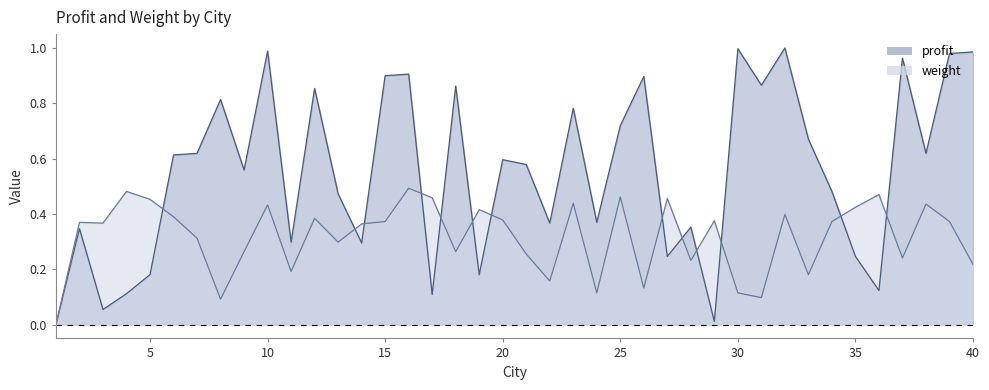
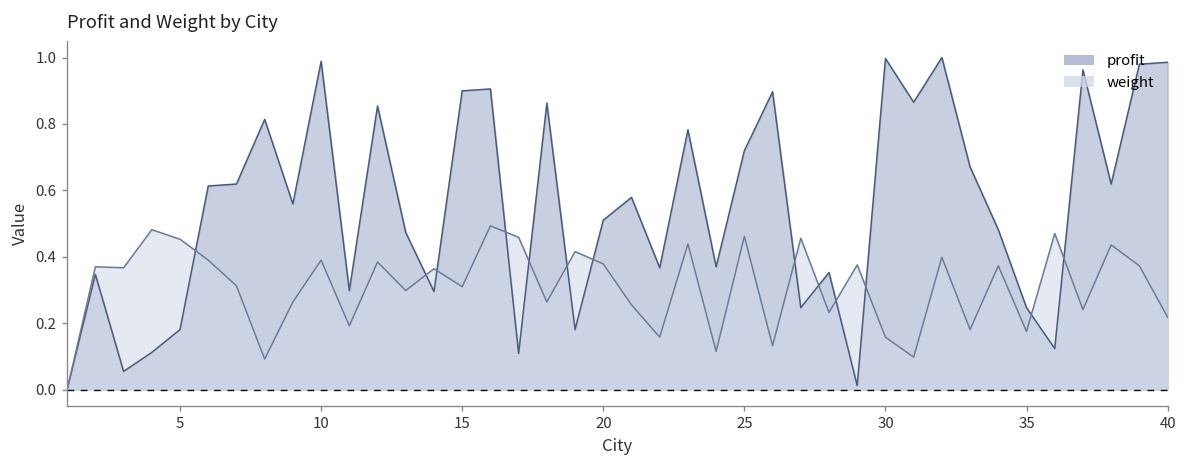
  {
    "profit": {
      "5": 0.18,
      "10": 0.99,
      "15": 0.90,
-     "20": 0.60,
+     "20": 0.51,
      "25": 0.72,
      "30": 1.00,
      "35": 0.25,
      "40": 0.99
    },
    "weight": {
      "5": 0.45,
-     "10": 0.43,
-     "15": 0.37,
+     "10": 0.39,
+     "15": 0.31,
      "20": 0.38,
      "25": 0.46,
-     "30": 0.11,
-     "35": 0.42,
+     "30": 0.16,
+     "35": 0.17,
      "40": 0.22
    }
  }
